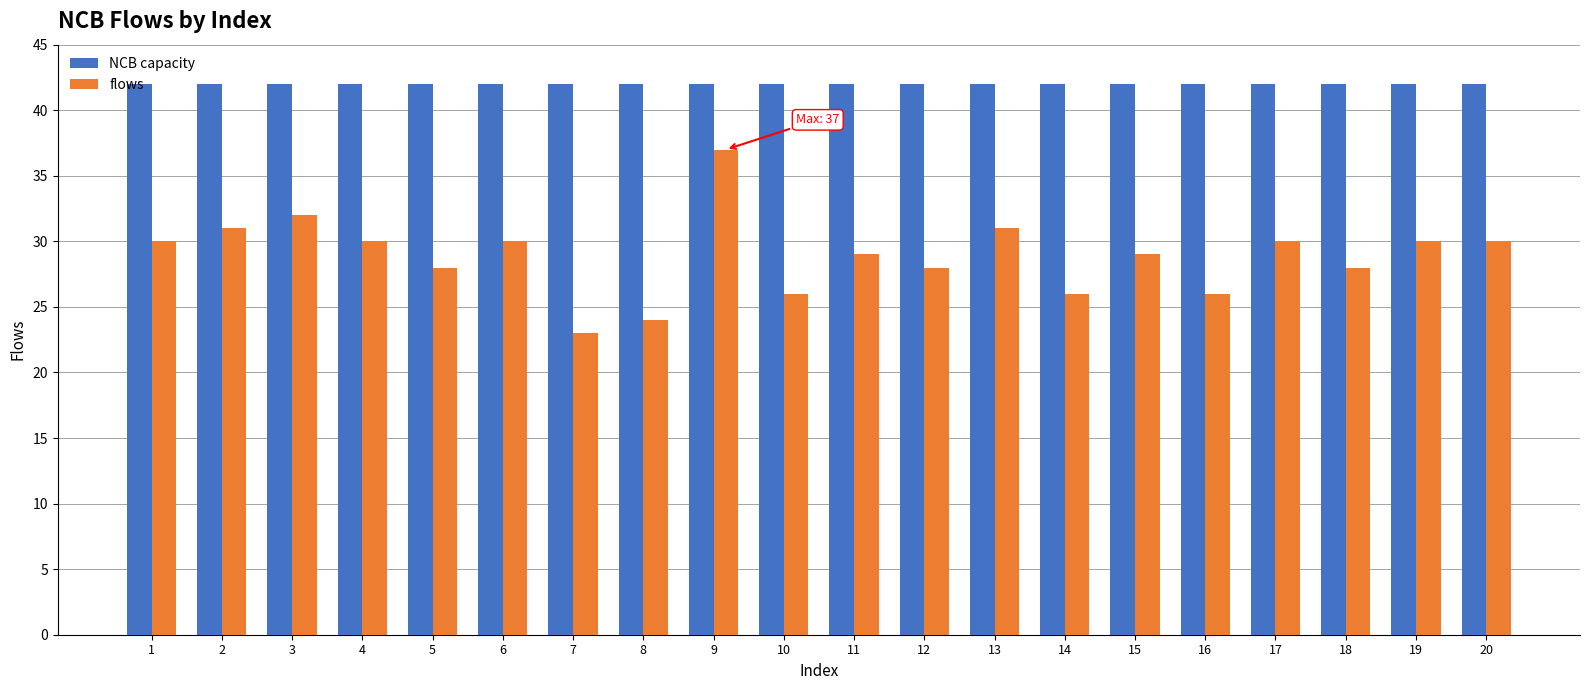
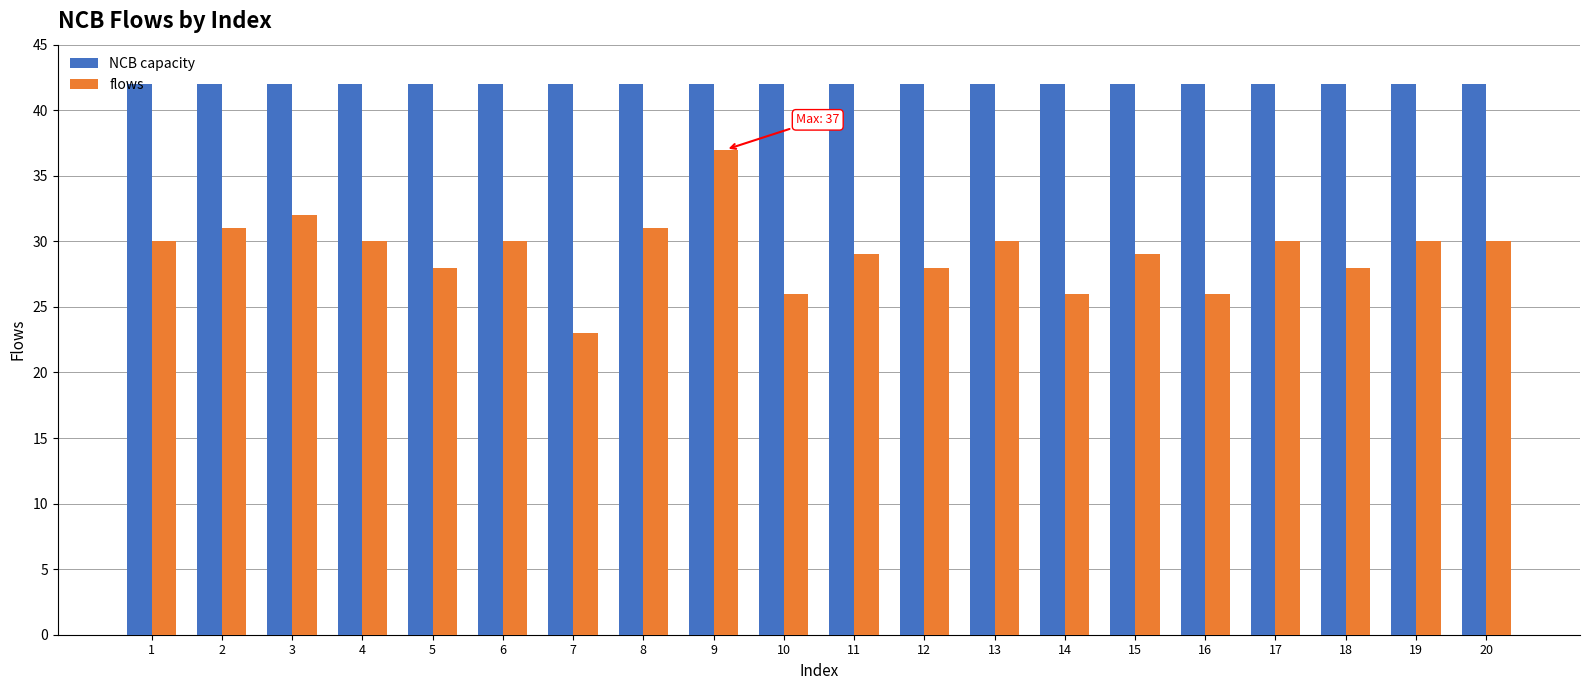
  {
    "NCB capacity": {
      "1": 42,
      "2": 42,
      "3": 42,
      "4": 42,
      "5": 42,
      "6": 42,
      "7": 42,
      "8": 42,
      "9": 42,
      "10": 42,
      "11": 42,
      "12": 42,
      "13": 42,
      "14": 42,
      "15": 42,
      "16": 42,
      "17": 42,
      "18": 42,
      "19": 42,
      "20": 42
    },
    "flows": {
      "1": 30,
      "2": 31,
      "3": 32,
      "4": 30,
      "5": 28,
      "6": 30,
      "7": 23,
-     "8": 24,
+     "8": 31,
      "10": 26,
      "11": 29,
      "12": 28,
-     "13": 31,
+     "13": 30,
      "14": 26,
      "15": 29,
      "16": 26,
      "17": 30,
      "18": 28,
      "19": 30,
      "20": 30
    }
  }
